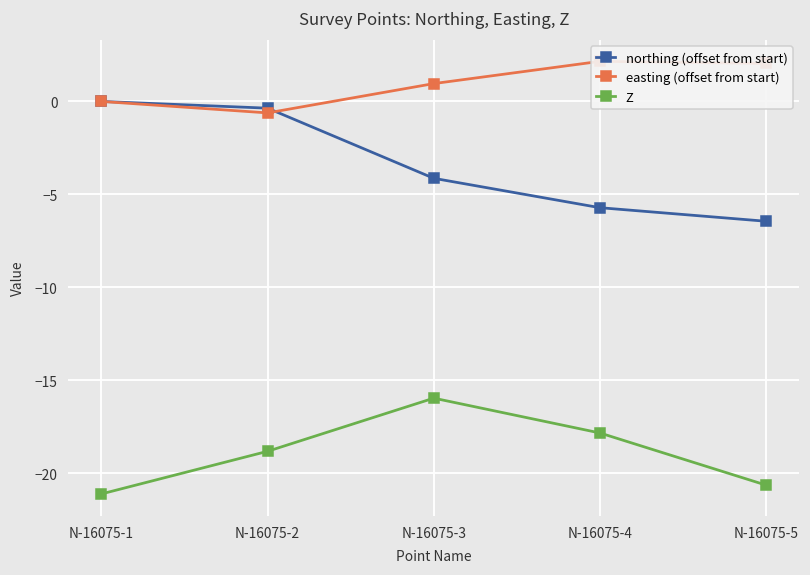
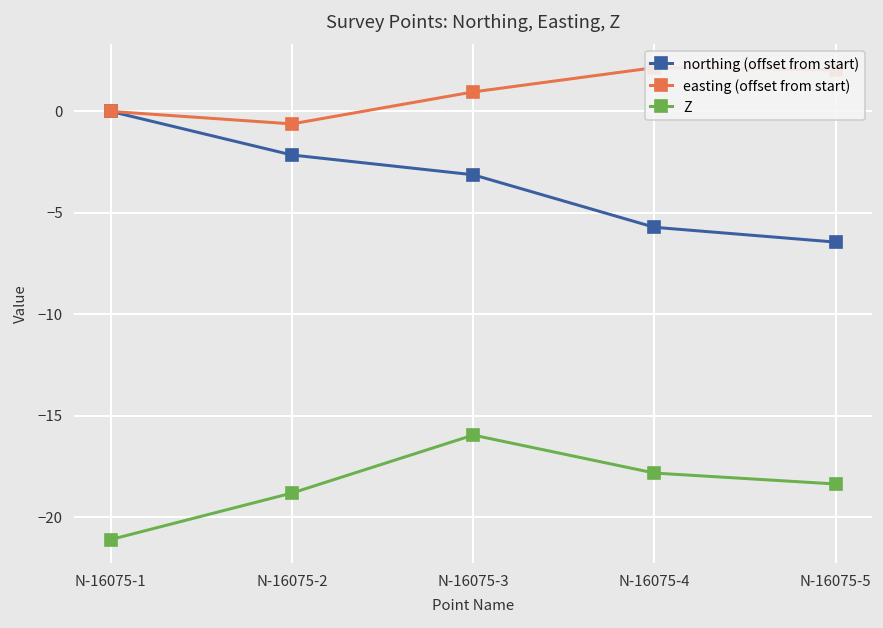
  {
    "northing (offset from start)": {
-     "N-16075-2": -0.4,
-     "N-16075-3": -4.1,
+     "N-16075-2": -2.2,
+     "N-16075-3": -3.1,
      "N-16075-4": -5.7,
      "N-16075-5": -6.4
    },
    "easting (offset from start)": {
      "N-16075-2": -0.6,
      "N-16075-3": 1.0
    },
    "Z": {
      "N-16075-1": -21.1,
      "N-16075-2": -18.8,
      "N-16075-3": -16.0,
      "N-16075-4": -17.8,
-     "N-16075-5": -20.6
+     "N-16075-5": -18.4
    }
  }
